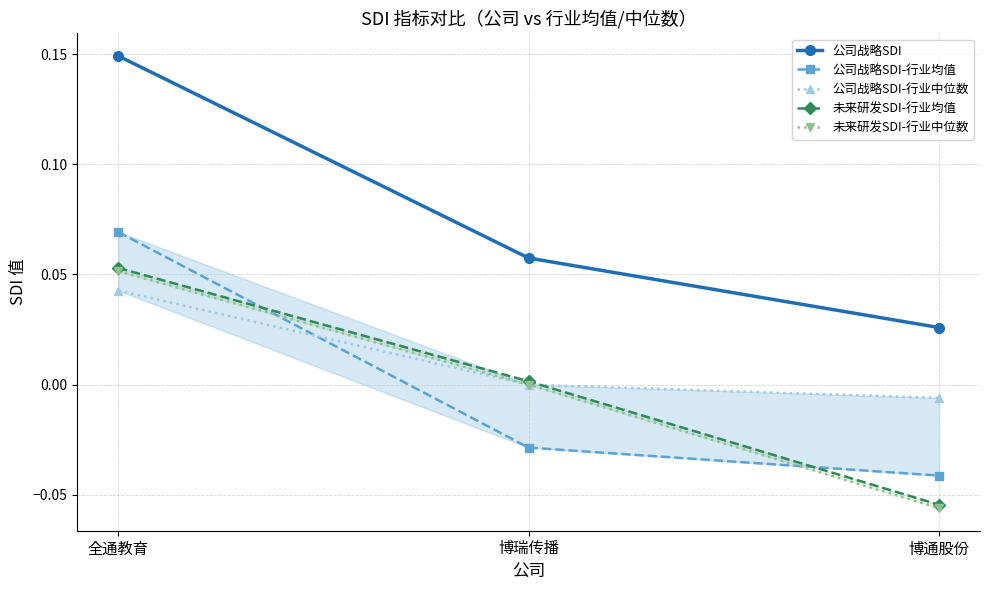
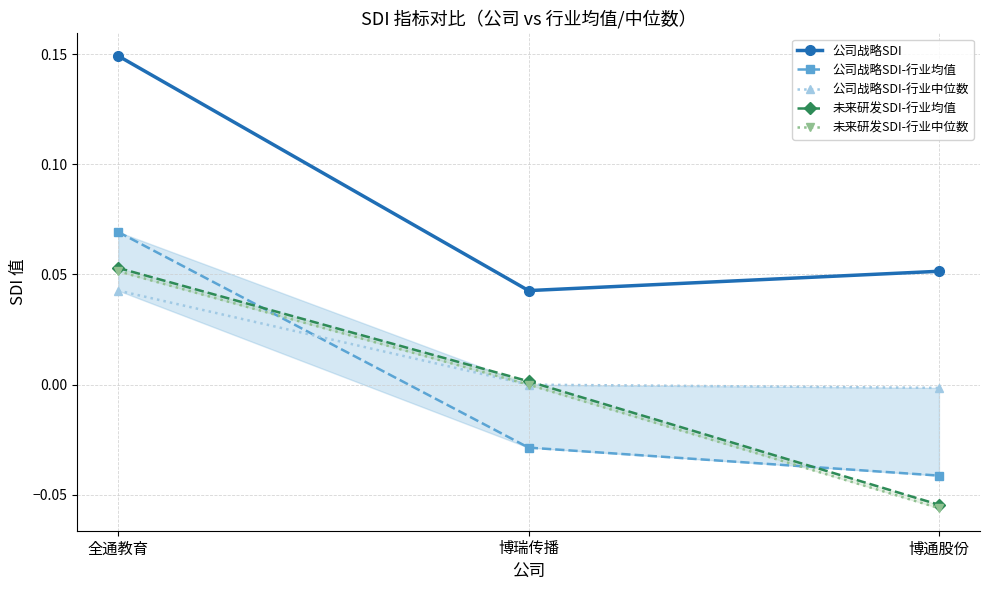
  {
    "公司战略SDI": {
      "全通教育": 0.149,
-     "博瑞传播": 0.057,
-     "博通股份": 0.026
+     "博瑞传播": 0.043,
+     "博通股份": 0.051
    },
    "公司战略SDI-行业中位数": {
      "全通教育": 0.043,
-     "博通股份": -0.006
+     "博通股份": -0.001
    },
    "未来研发SDI-行业均值": {
      "全通教育": 0.053,
      "博瑞传播": 0.002,
      "博通股份": -0.055
    },
    "未来研发SDI-行业中位数": {
      "全通教育": 0.051,
      "博通股份": -0.056
    }
  }
